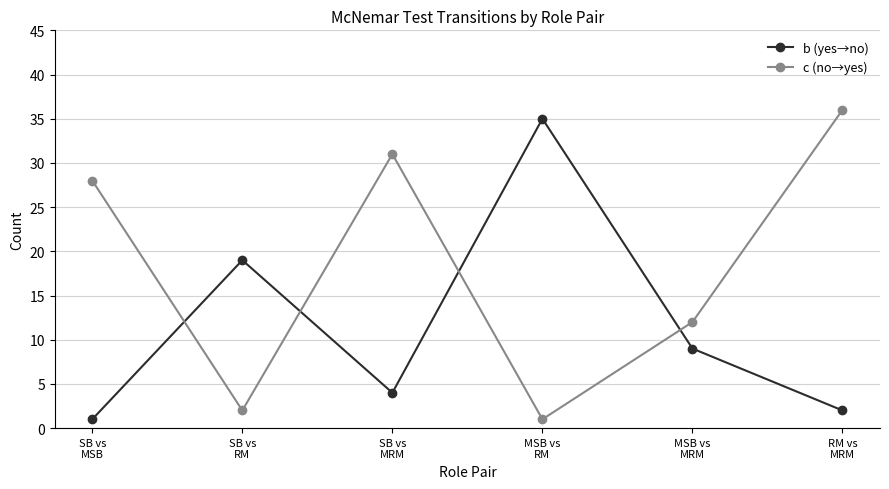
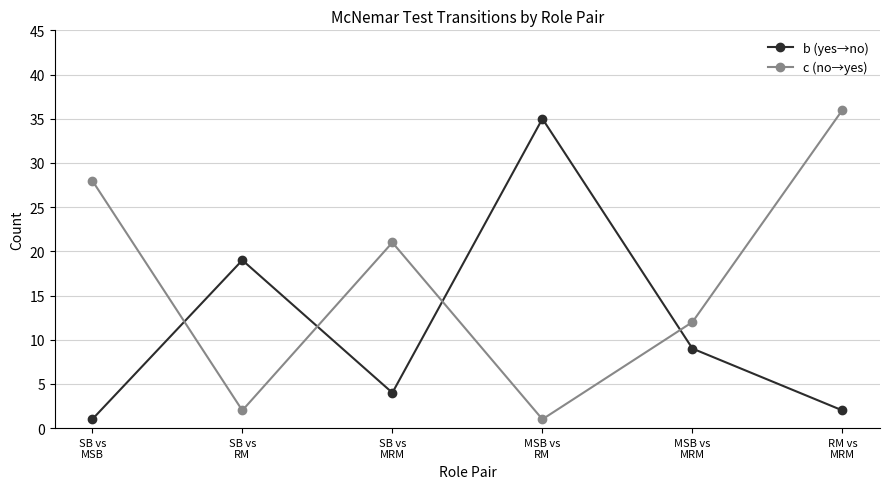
  {
    "b (yes→no)": {
      "SB vs MSB": 1,
      "SB vs RM": 19,
      "SB vs MRM": 4,
      "MSB vs RM": 35,
      "MSB vs MRM": 9,
      "RM vs MRM": 2
    },
    "c (no→yes)": {
      "SB vs MSB": 28,
      "SB vs RM": 2,
-     "SB vs MRM": 31,
+     "SB vs MRM": 21,
      "MSB vs RM": 1,
      "MSB vs MRM": 12,
      "RM vs MRM": 36
    }
  }
